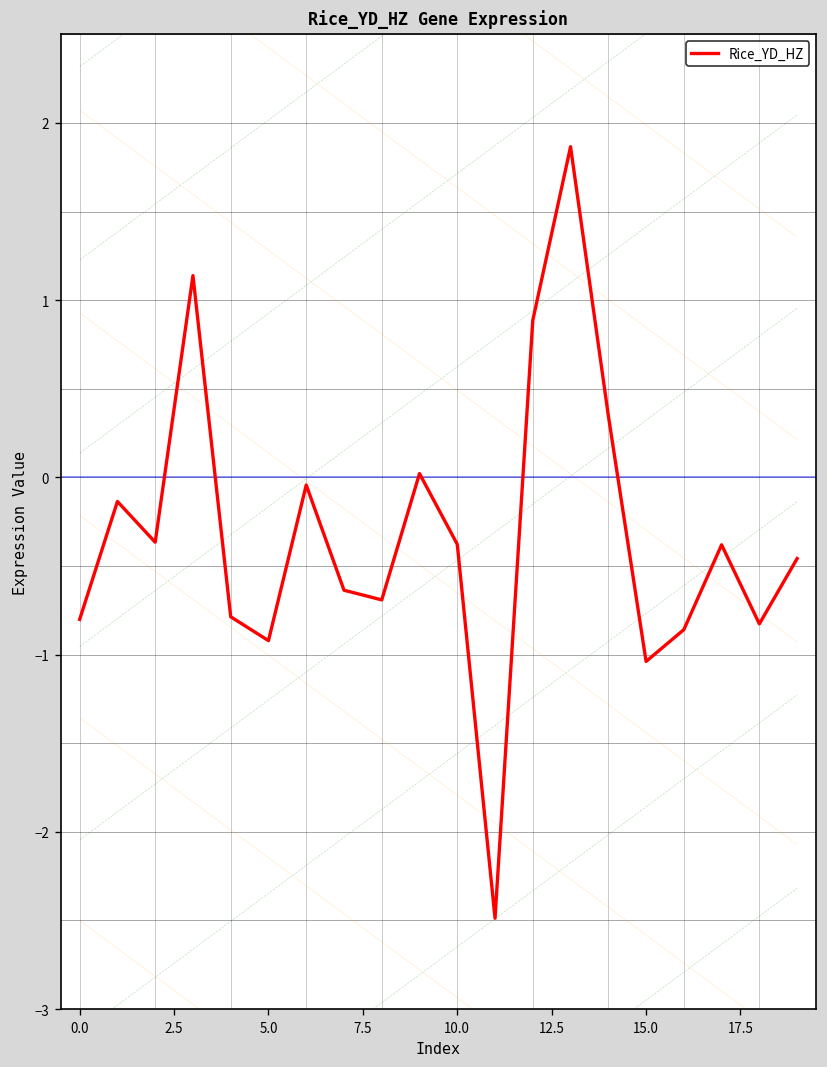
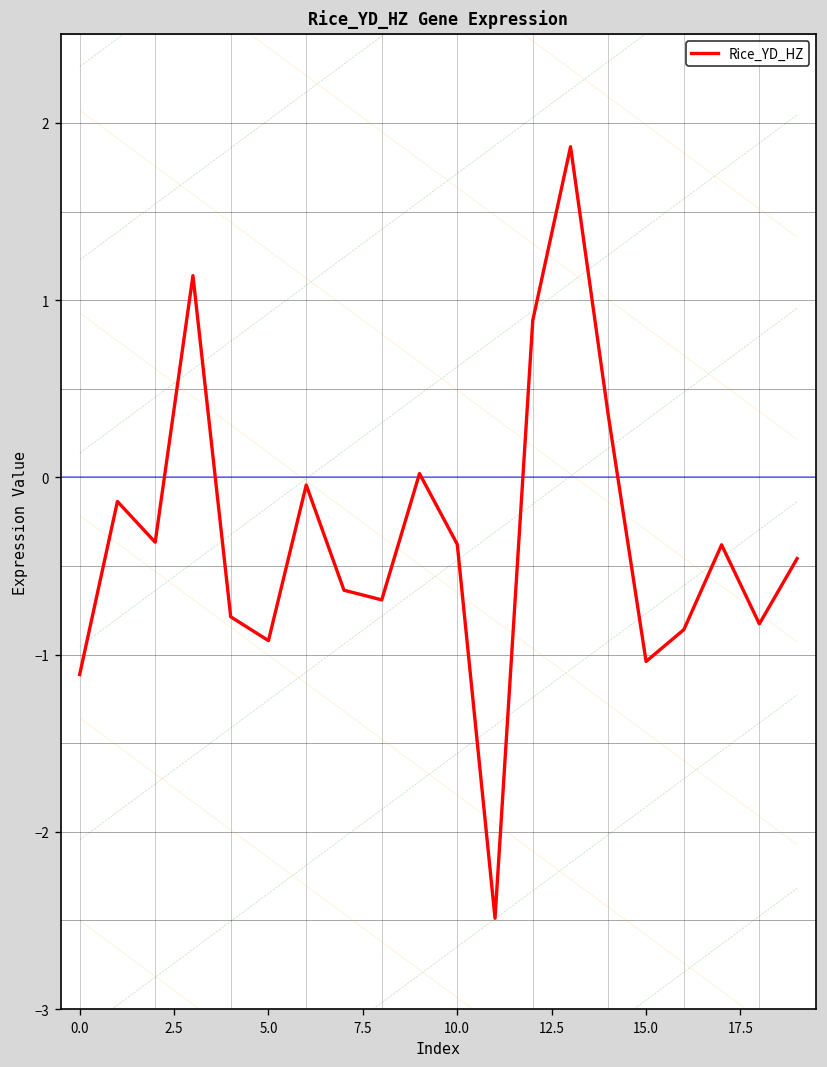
  {
    "Rice_YD_HZ": {
-     "0.0": -0.80,
+     "0.0": -1.11,
      "5.0": -0.92,
      "10.0": -0.38,
      "15.0": -1.04
    }
  }
